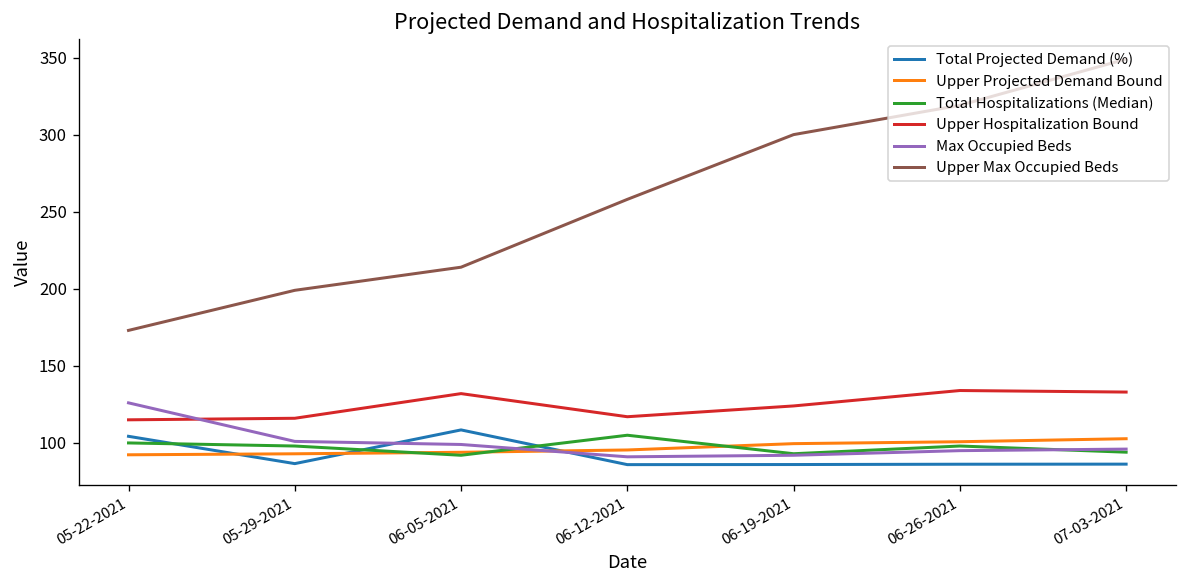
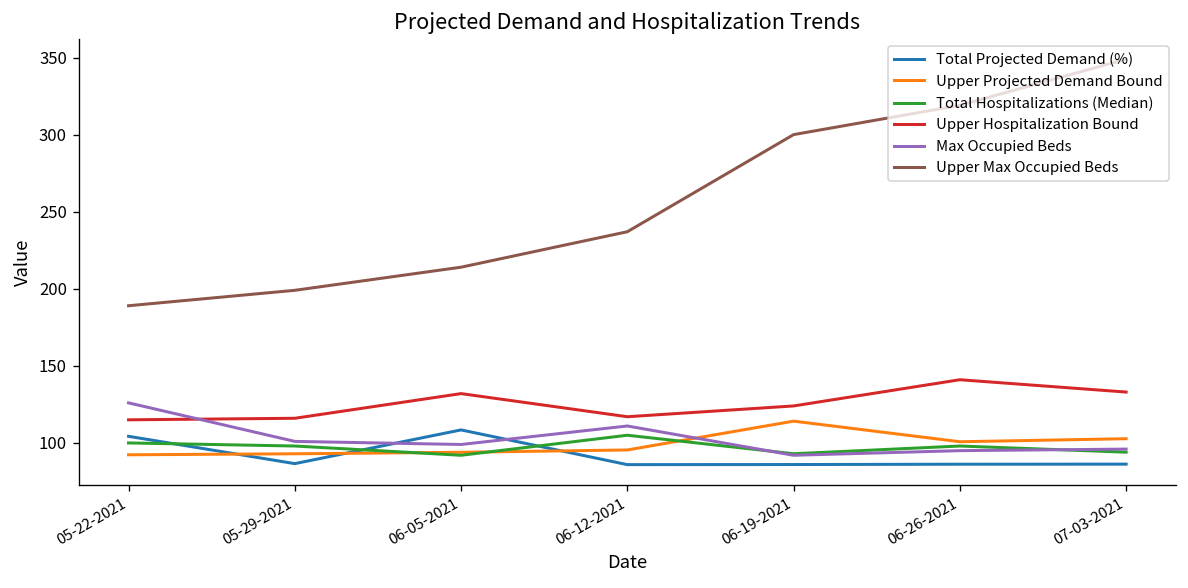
  {
    "Total Projected Demand (%)": {
      "05-22-2021": 104,
      "05-29-2021": 87,
      "06-05-2021": 108,
      "06-12-2021": 86,
      "06-19-2021": 86,
      "06-26-2021": 86,
      "07-03-2021": 86
    },
    "Upper Projected Demand Bound": {
      "05-22-2021": 92,
      "05-29-2021": 93,
      "06-12-2021": 95,
-     "06-19-2021": 100,
+     "06-19-2021": 114,
      "06-26-2021": 101,
      "07-03-2021": 103
    },
    "Total Hospitalizations (Median)": {
      "05-22-2021": 100,
      "05-29-2021": 98,
      "06-12-2021": 105,
      "06-26-2021": 98
    },
    "Upper Hospitalization Bound": {
      "05-22-2021": 115,
      "05-29-2021": 116,
      "06-05-2021": 132,
      "06-12-2021": 117,
      "06-19-2021": 124,
-     "06-26-2021": 134,
+     "06-26-2021": 141,
      "07-03-2021": 133
    },
    "Max Occupied Beds": {
      "05-22-2021": 126,
      "05-29-2021": 101,
      "06-05-2021": 99,
-     "06-12-2021": 91,
+     "06-12-2021": 111,
      "06-26-2021": 95
    },
    "Upper Max Occupied Beds": {
-     "05-22-2021": 173,
+     "05-22-2021": 189,
      "05-29-2021": 199,
      "06-05-2021": 214,
-     "06-12-2021": 258,
+     "06-12-2021": 237,
      "06-19-2021": 300
    }
  }
